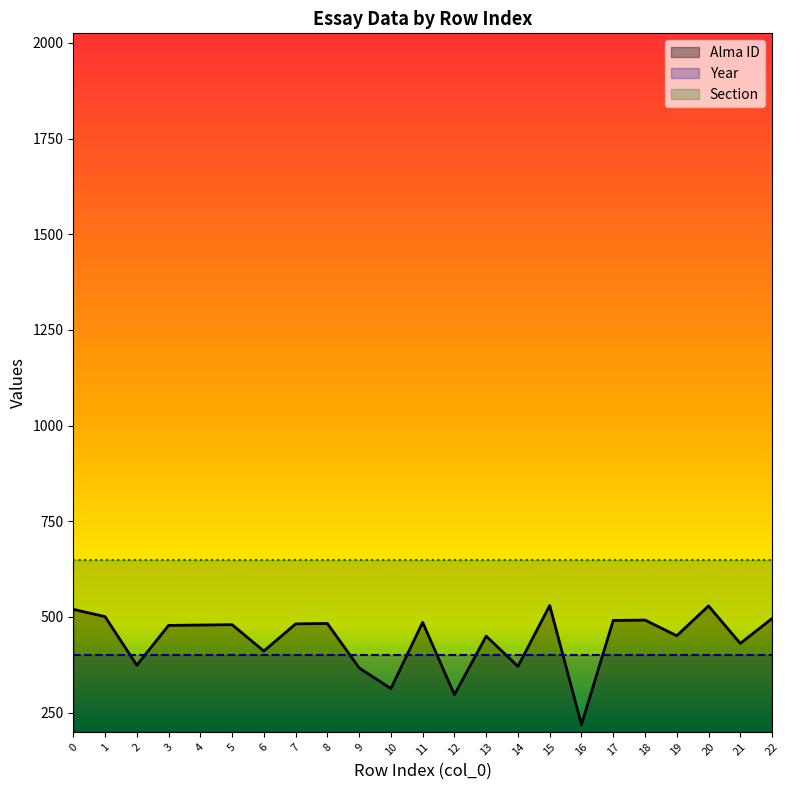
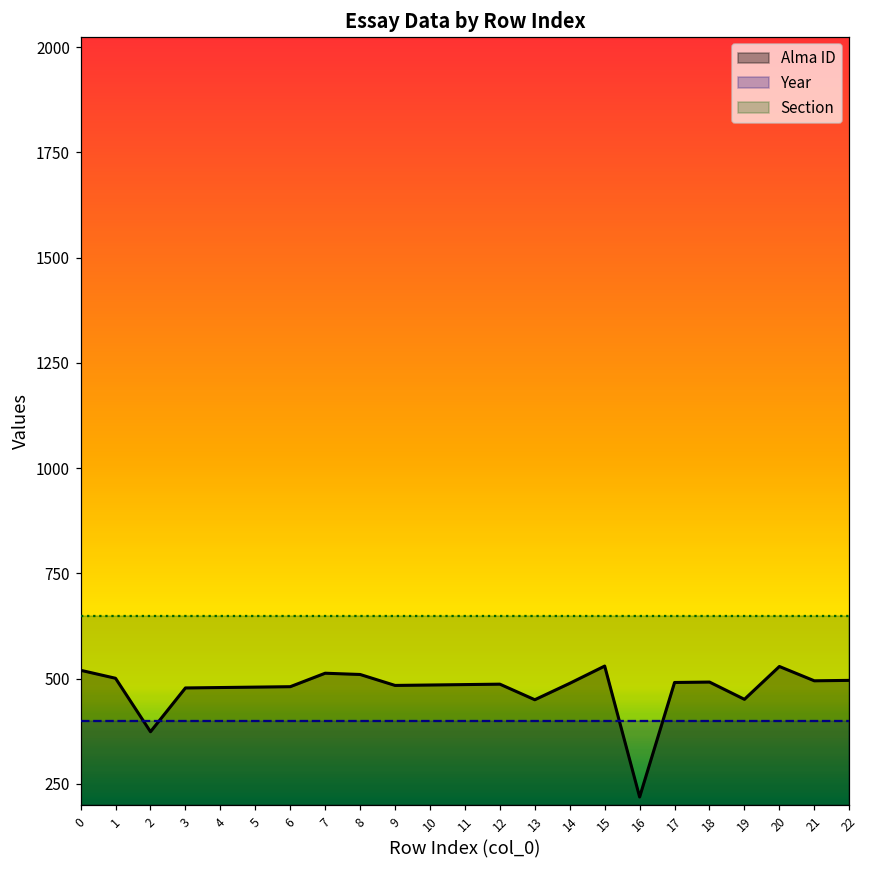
  {
    "Alma ID": {
      "0": 520,
      "1": 500,
      "2": 370,
      "3": 480,
      "4": 480,
      "5": 480,
-     "6": 410,
-     "7": 480,
-     "8": 480,
-     "9": 370,
-     "10": 310,
+     "6": 480,
+     "7": 510,
+     "8": 510,
+     "9": 480,
+     "10": 490,
      "11": 490,
-     "12": 300,
+     "12": 490,
      "13": 450,
-     "14": 370,
+     "14": 490,
      "15": 530,
      "16": 220,
      "17": 490,
      "18": 490,
      "19": 450,
      "20": 530,
-     "21": 430,
+     "21": 500,
      "22": 500
    },
    "Year": {
      "0": 400,
      "1": 400,
      "2": 400,
      "3": 400,
      "4": 400,
      "5": 400,
      "6": 400,
      "7": 400,
      "8": 400,
      "9": 400,
      "10": 400,
      "11": 400,
      "12": 400,
      "13": 400,
      "14": 400,
      "15": 400,
      "16": 400,
      "17": 400,
      "18": 400,
      "19": 400,
      "20": 400,
      "21": 400,
      "22": 400
    },
    "Section": {
      "0": 650,
      "1": 650,
      "2": 650,
      "3": 650,
      "4": 650,
      "5": 650,
      "6": 650,
      "7": 650,
      "8": 650,
      "9": 650,
      "10": 650,
      "11": 650,
      "12": 650,
      "13": 650,
      "14": 650,
      "15": 650,
      "16": 650,
      "17": 650,
      "18": 650,
      "19": 650,
      "20": 650,
      "21": 650,
      "22": 650
    }
  }
